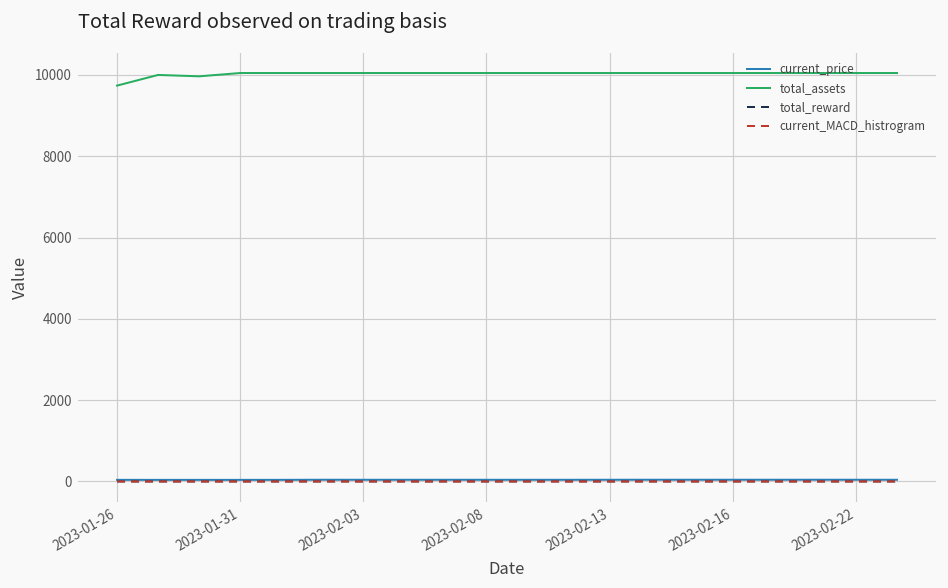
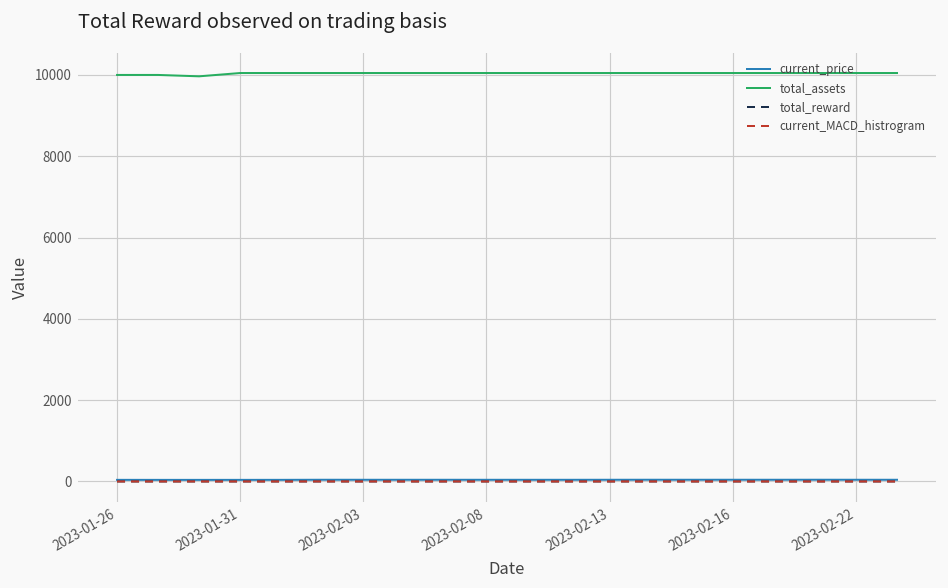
  {
    "total_assets": {
-     "2023-01-26": 9700,
+     "2023-01-26": 10000,
      "2023-01-31": 10000,
      "2023-02-03": 10000,
      "2023-02-08": 10000,
      "2023-02-13": 10000,
      "2023-02-16": 10000,
      "2023-02-22": 10000
    }
  }
